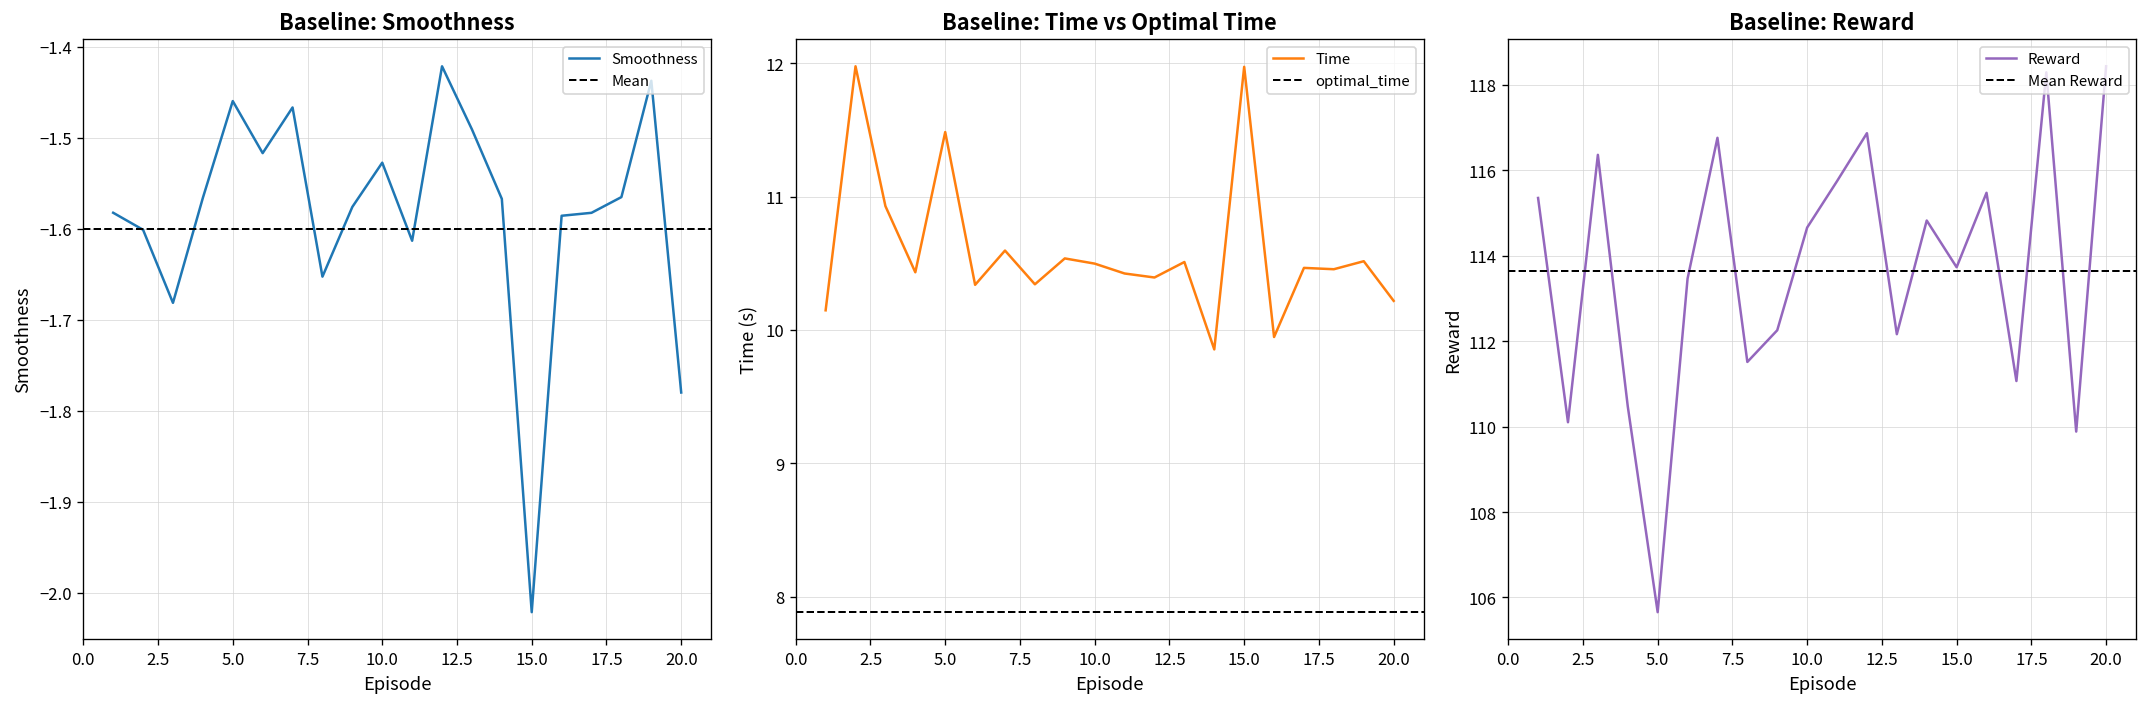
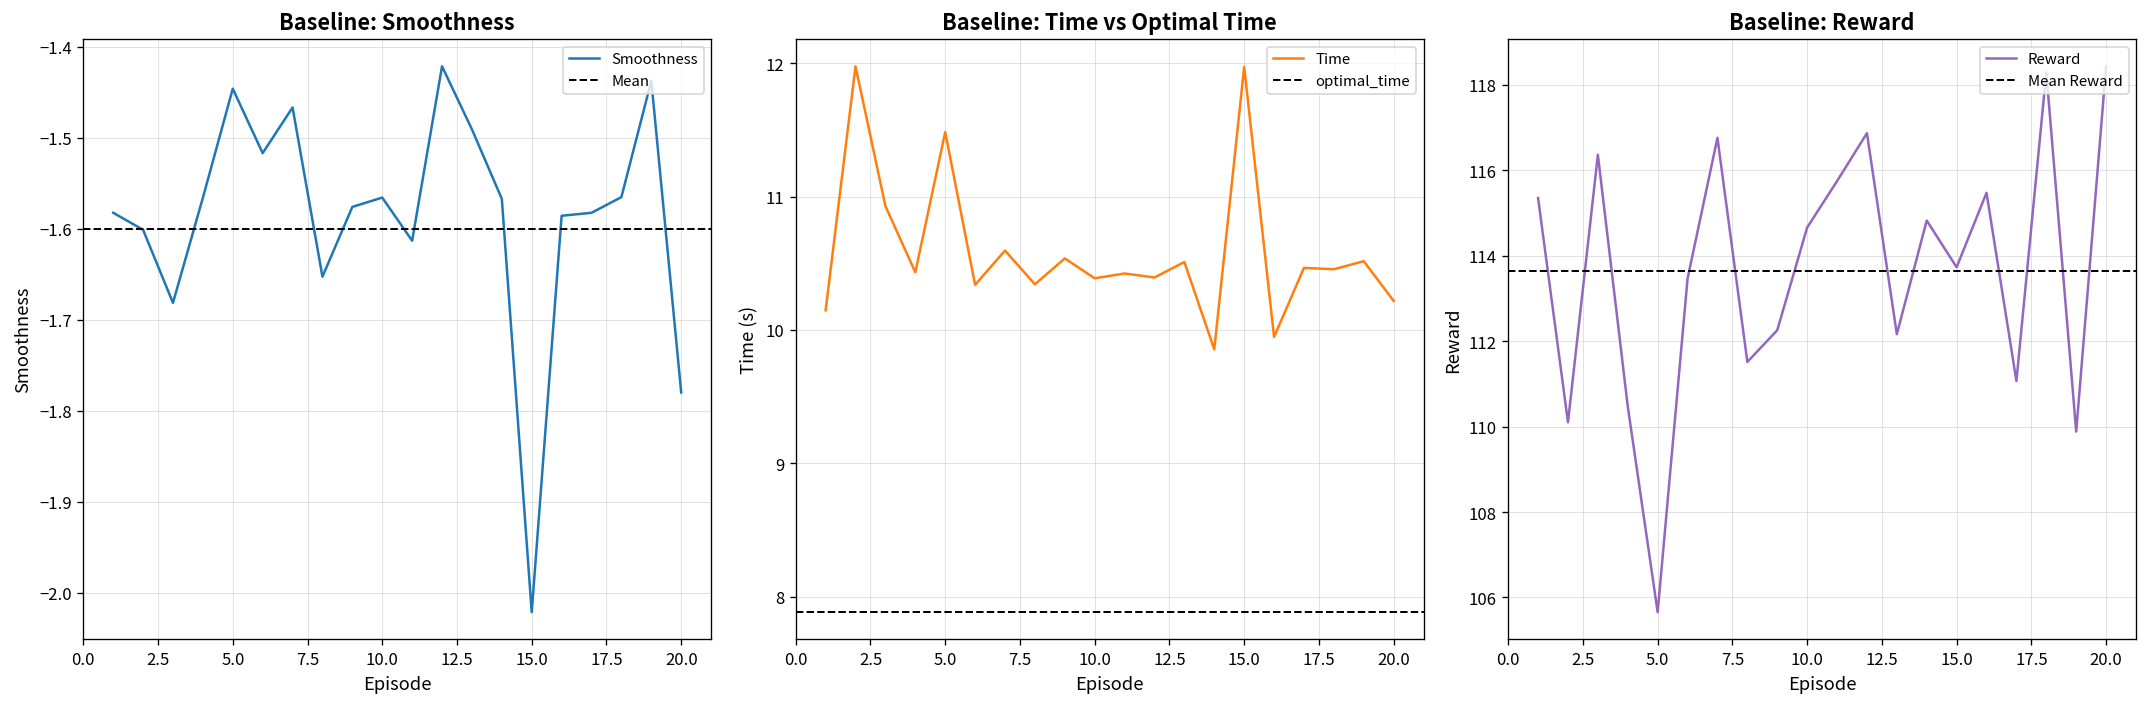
  {
    "Baseline: Smoothness": {
-     "5.0": -1.46,
-     "10.0": -1.53,
+     "5.0": -1.45,
+     "10.0": -1.57,
      "15.0": -2.02,
      "20.0": -1.78
    },
    "Baseline: Time vs Optimal Time": {
      "5.0": 11.48,
-     "10.0": 10.50,
+     "10.0": 10.39,
      "15.0": 11.97,
      "20.0": 10.22
    },
    "Baseline: Reward": {
      "5.0": 105.7,
      "10.0": 114.7,
      "15.0": 113.7
    }
  }
